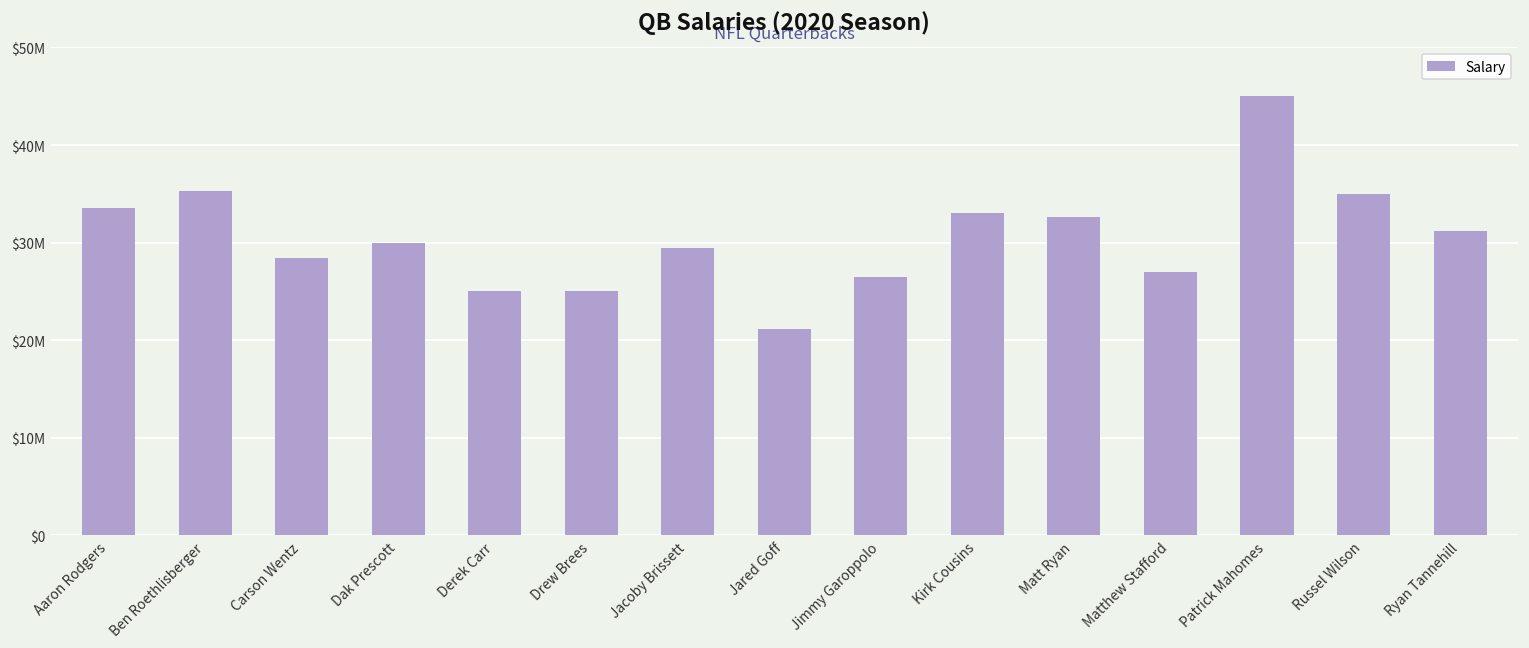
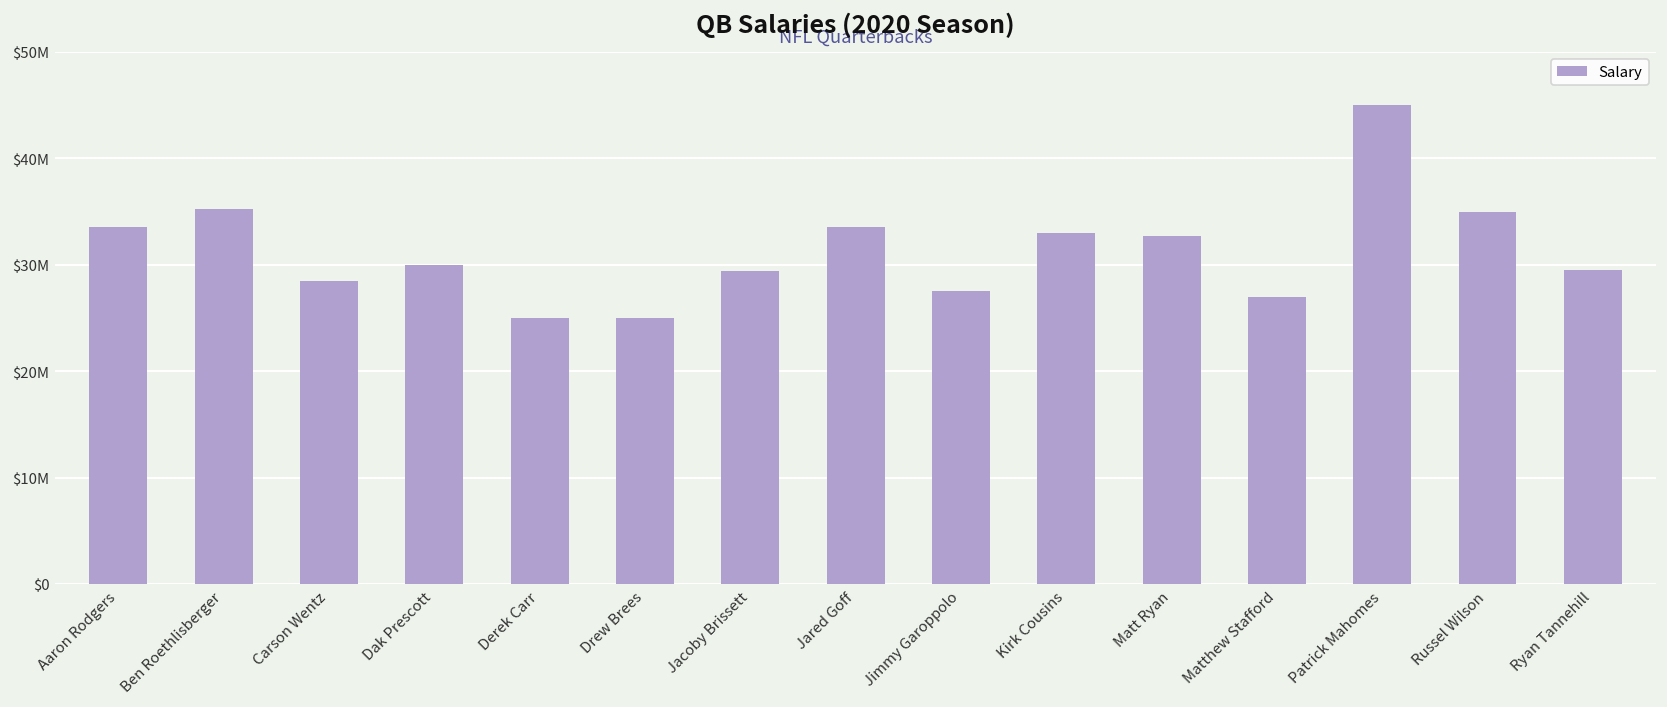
  {
    "Aaron Rodgers": "$34000000",
    "Ben Roethlisberger": "$35000000",
    "Carson Wentz": "$28000000",
    "Dak Prescott": "$30000000",
    "Derek Carr": "$25000000",
    "Drew Brees": "$25000000",
    "Jacoby Brissett": "$29000000",
-   "Jared Goff": "$21000000",
-   "Jimmy Garoppolo": "$26000000",
+   "Jared Goff": "$34000000",
+   "Jimmy Garoppolo": "$28000000",
    "Kirk Cousins": "$33000000",
    "Matt Ryan": "$33000000",
    "Matthew Stafford": "$27000000",
    "Patrick Mahomes": "$45000000",
    "Russel Wilson": "$35000000",
-   "Ryan Tannehill": "$31000000"
+   "Ryan Tannehill": "$30000000"
  }
